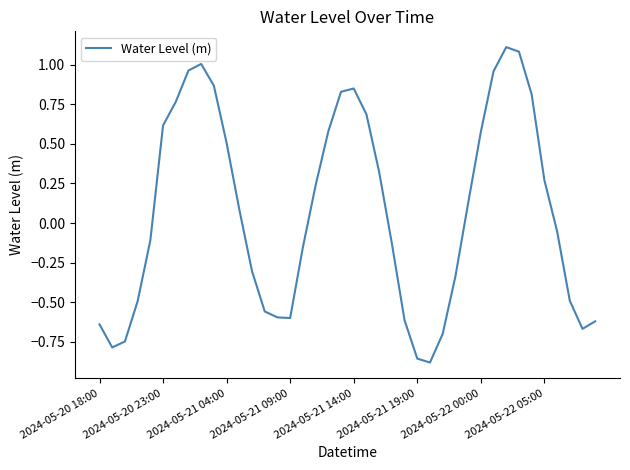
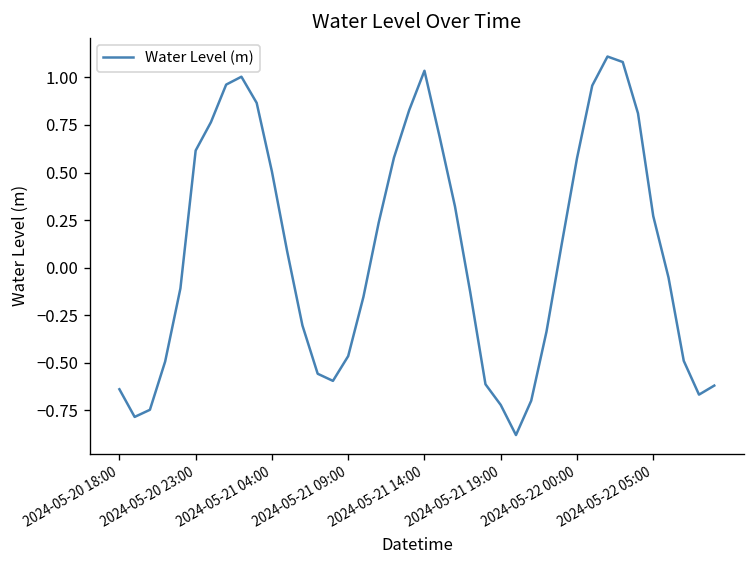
  {
    "2024-05-20 18:00": -0.64,
    "2024-05-20 23:00": 0.62,
    "2024-05-21 04:00": 0.50,
-   "2024-05-21 09:00": -0.60,
-   "2024-05-21 14:00": 0.85,
-   "2024-05-21 19:00": -0.86,
+   "2024-05-21 09:00": -0.47,
+   "2024-05-21 14:00": 1.04,
+   "2024-05-21 19:00": -0.72,
    "2024-05-22 00:00": 0.57,
    "2024-05-22 05:00": 0.27
  }
